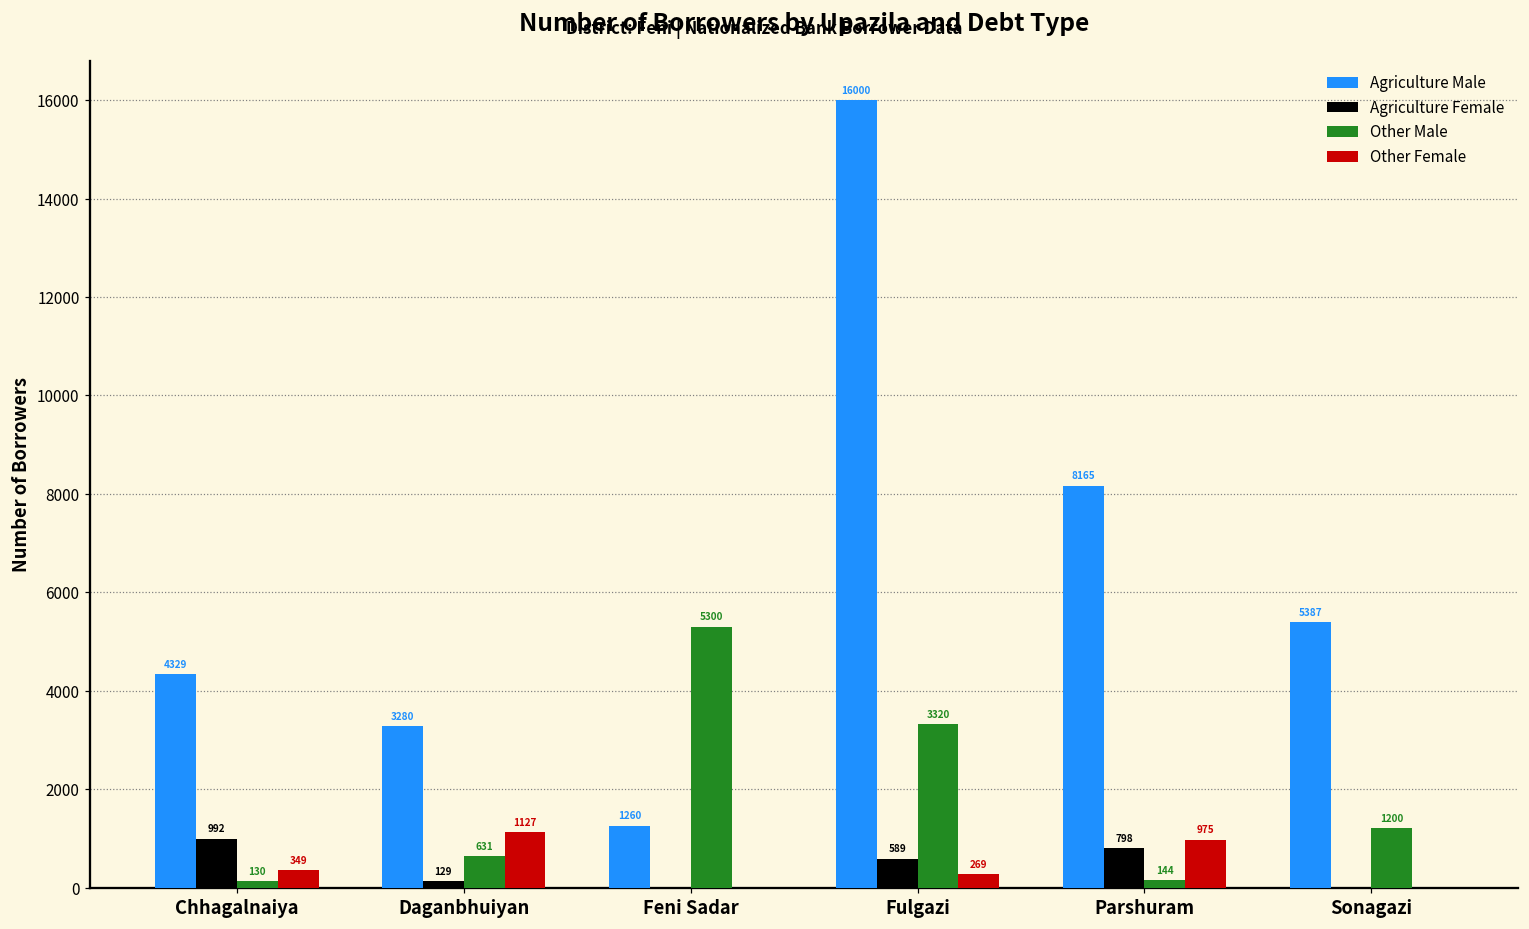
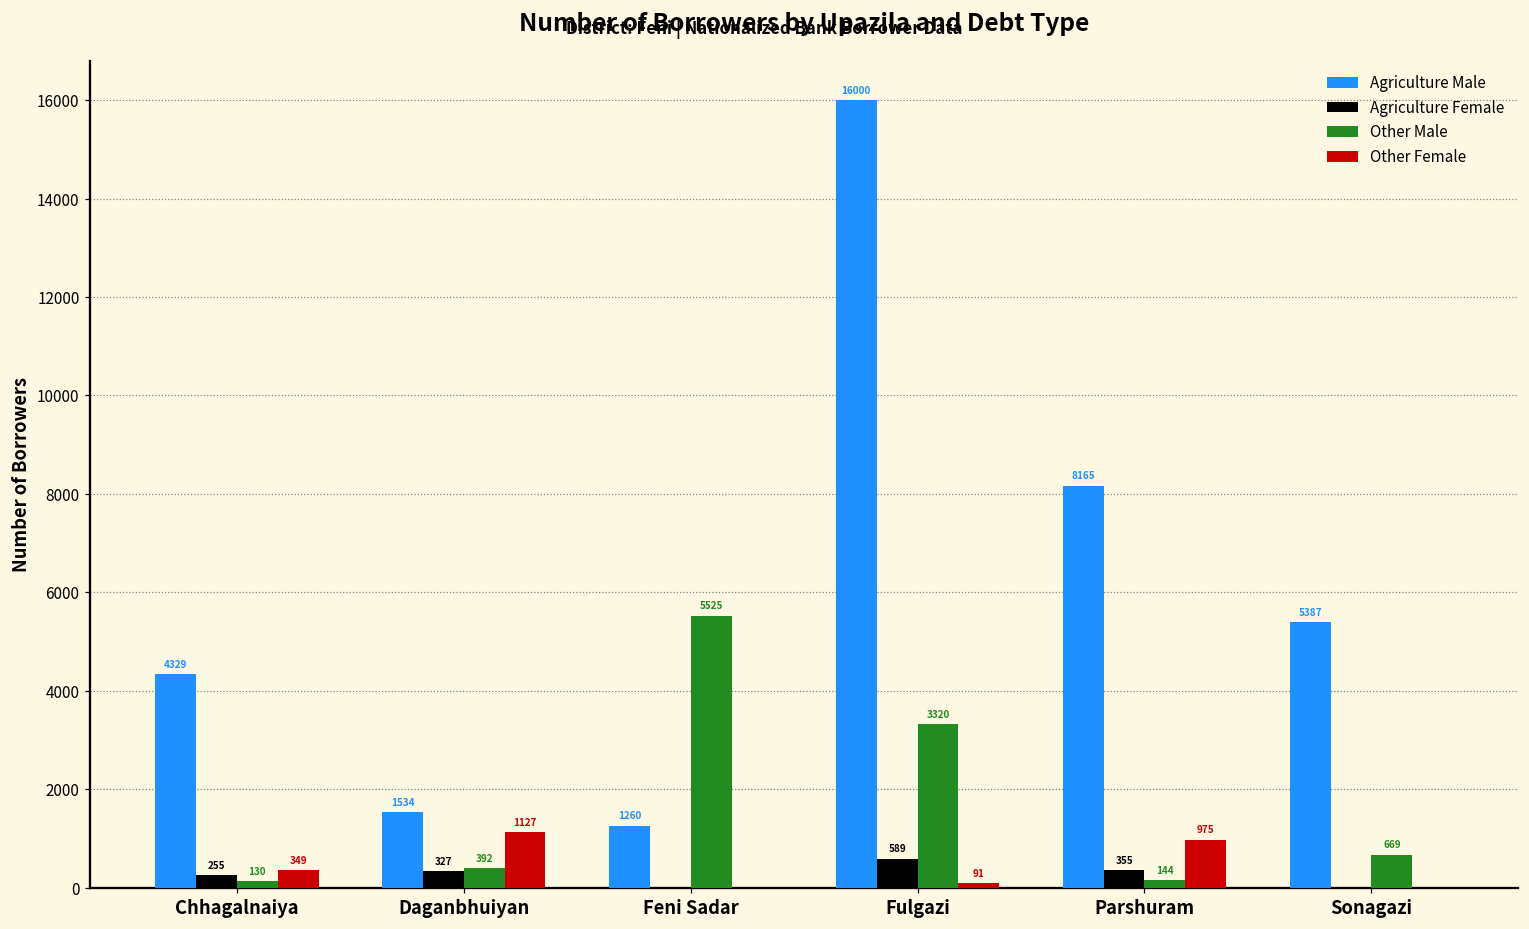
  {
    "Agriculture Male": {
      "Chhagalnaiya": 4329,
-     "Daganbhuiyan": 3280,
+     "Daganbhuiyan": 1534,
      "Feni Sadar": 1260,
      "Fulgazi": 16000,
      "Parshuram": 8165,
      "Sonagazi": 5387
    },
    "Agriculture Female": {
-     "Chhagalnaiya": 992,
-     "Daganbhuiyan": 129,
+     "Chhagalnaiya": 255,
+     "Daganbhuiyan": 327,
      "Fulgazi": 589,
-     "Parshuram": 798
+     "Parshuram": 355
    },
    "Other Male": {
      "Chhagalnaiya": 130,
-     "Daganbhuiyan": 631,
-     "Feni Sadar": 5300,
+     "Daganbhuiyan": 392,
+     "Feni Sadar": 5525,
      "Fulgazi": 3320,
      "Parshuram": 144,
-     "Sonagazi": 1200
+     "Sonagazi": 669
    },
    "Other Female": {
      "Chhagalnaiya": 349,
      "Daganbhuiyan": 1127,
-     "Fulgazi": 269,
+     "Fulgazi": 91,
      "Parshuram": 975
    }
  }
